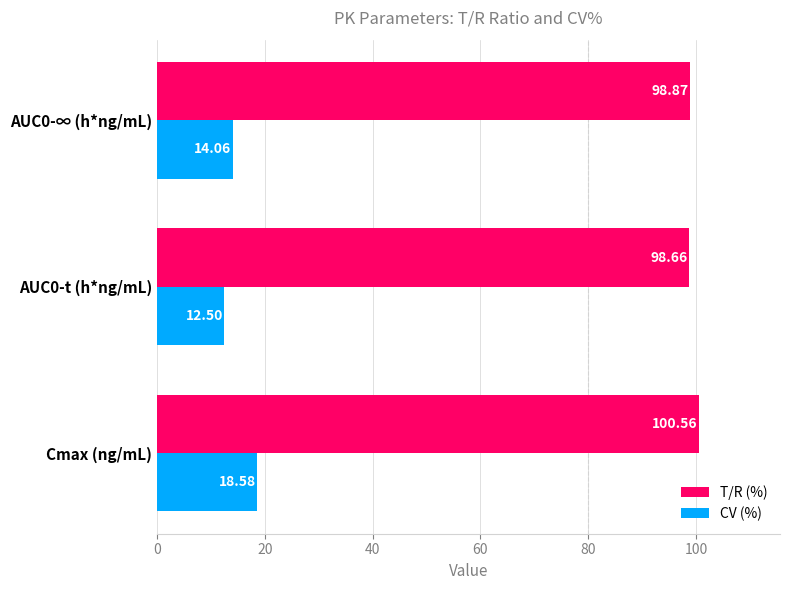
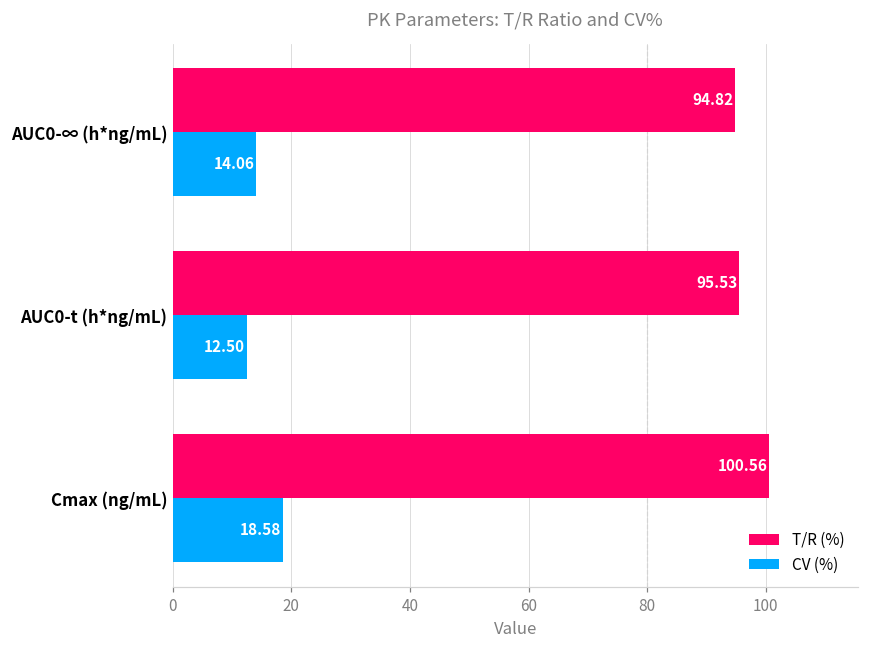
  {
    "T/R (%)": {
-     "AUC0-∞ (h*ng/mL)": 98.87,
-     "AUC0-t (h*ng/mL)": 98.66,
+     "AUC0-∞ (h*ng/mL)": 94.82,
+     "AUC0-t (h*ng/mL)": 95.53,
      "Cmax (ng/mL)": 100.56
    },
    "CV (%)": {
      "AUC0-∞ (h*ng/mL)": 14.06,
      "AUC0-t (h*ng/mL)": 12.50,
      "Cmax (ng/mL)": 18.58
    }
  }
